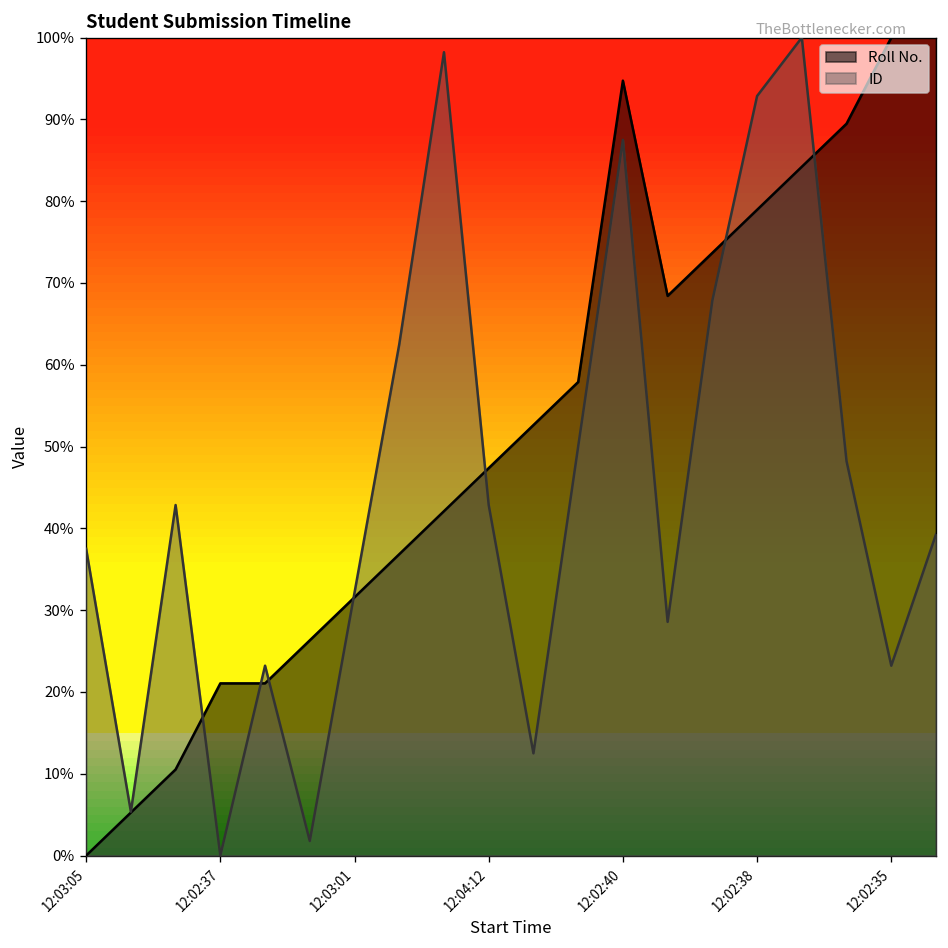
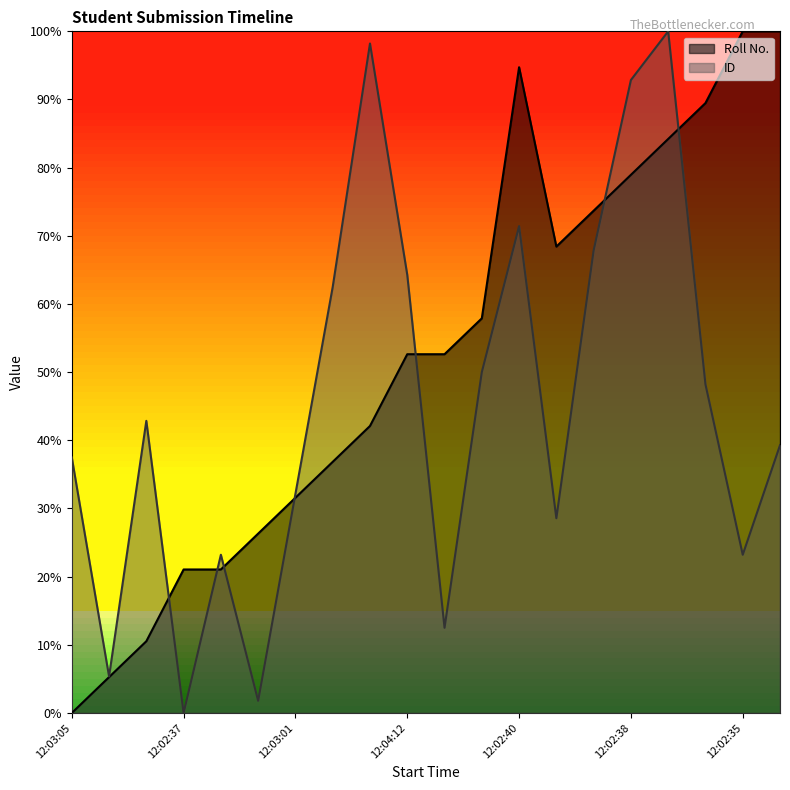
  {
    "Roll No.": {
      "12:03:05": "0%",
      "12:02:37": "21%",
      "12:03:01": "32%",
-     "12:04:12": "47%",
+     "12:04:12": "53%",
      "12:02:40": "95%",
      "12:02:35": "100%"
    },
    "ID": {
      "12:03:05": "38%",
      "12:02:37": "0%",
      "12:03:01": "32%",
-     "12:04:12": "43%",
-     "12:02:40": "88%",
+     "12:04:12": "64%",
+     "12:02:40": "71%",
      "12:02:35": "23%"
    }
  }
